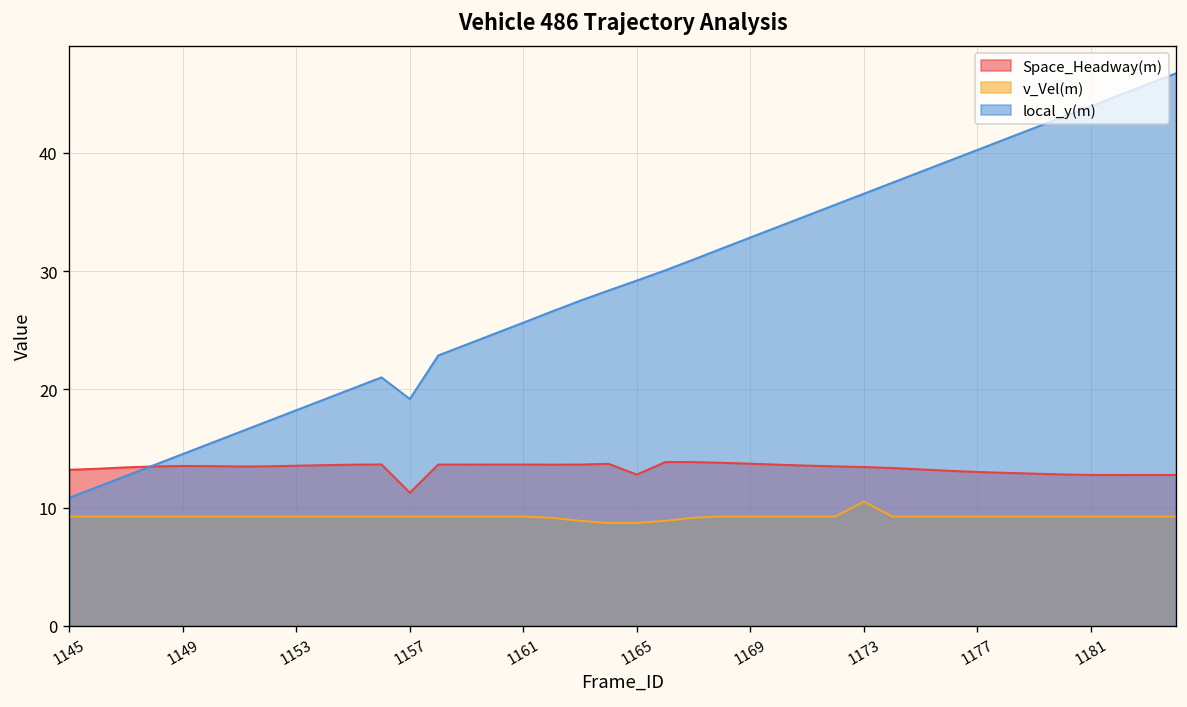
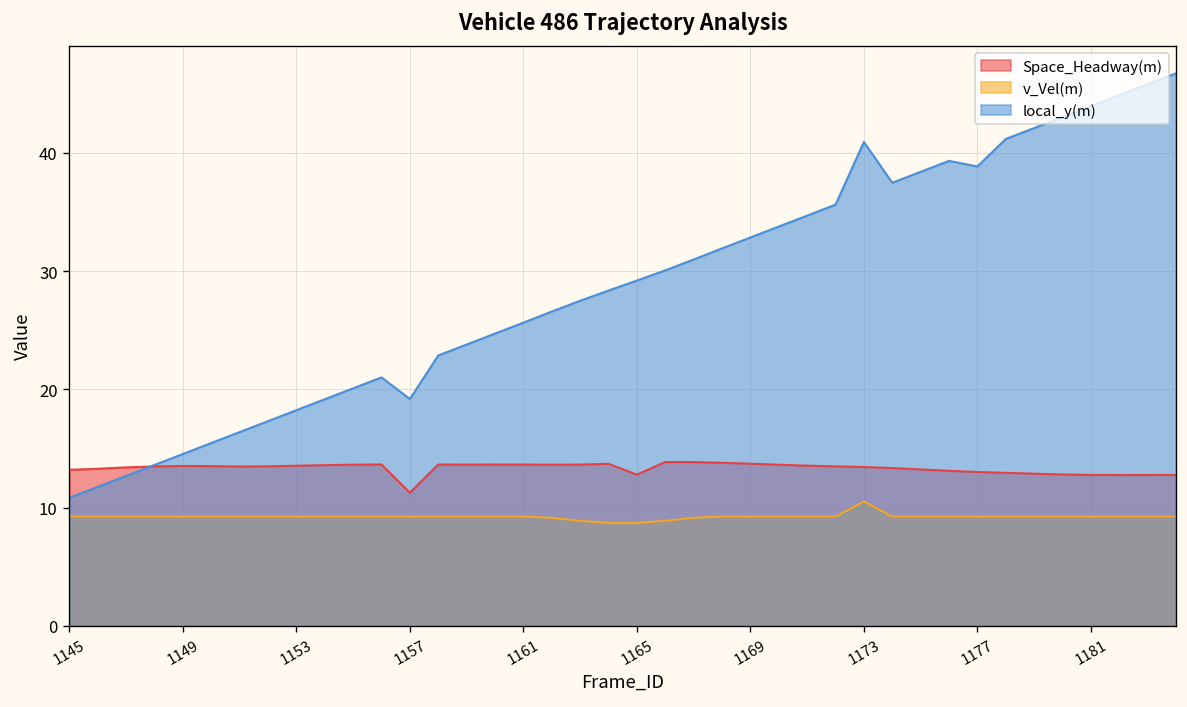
  {
    "Space_Headway(m)": {
      "1145": 13,
      "1149": 14,
      "1153": 14,
      "1157": 11,
      "1161": 14,
      "1165": 13,
      "1169": 14,
      "1173": 13,
      "1177": 13,
      "1181": 13
    },
    "v_Vel(m)": {
      "1145": 9,
      "1149": 9,
      "1153": 9,
      "1157": 9,
      "1161": 9,
      "1165": 9,
      "1169": 9,
      "1173": 11,
      "1177": 9,
      "1181": 9
    },
    "local_y(m)": {
      "1145": 11,
      "1149": 15,
      "1153": 18,
      "1157": 19,
      "1161": 26,
      "1165": 29,
      "1169": 33,
-     "1173": 37,
-     "1177": 40
+     "1173": 41,
+     "1177": 39
    }
  }
